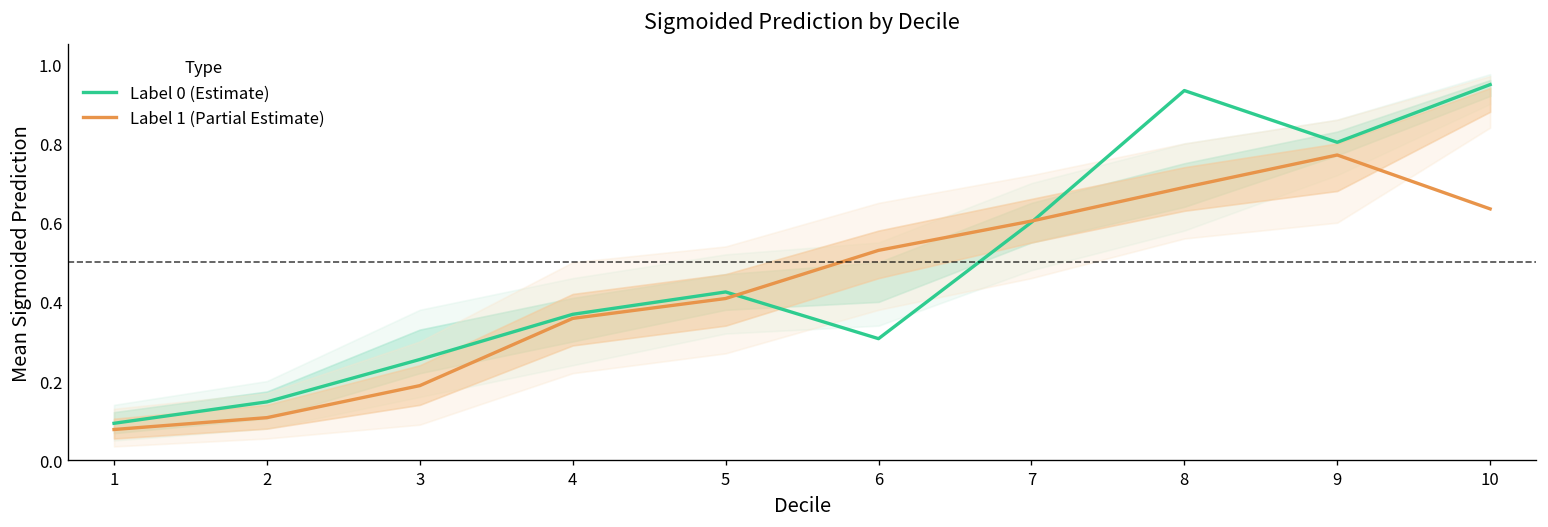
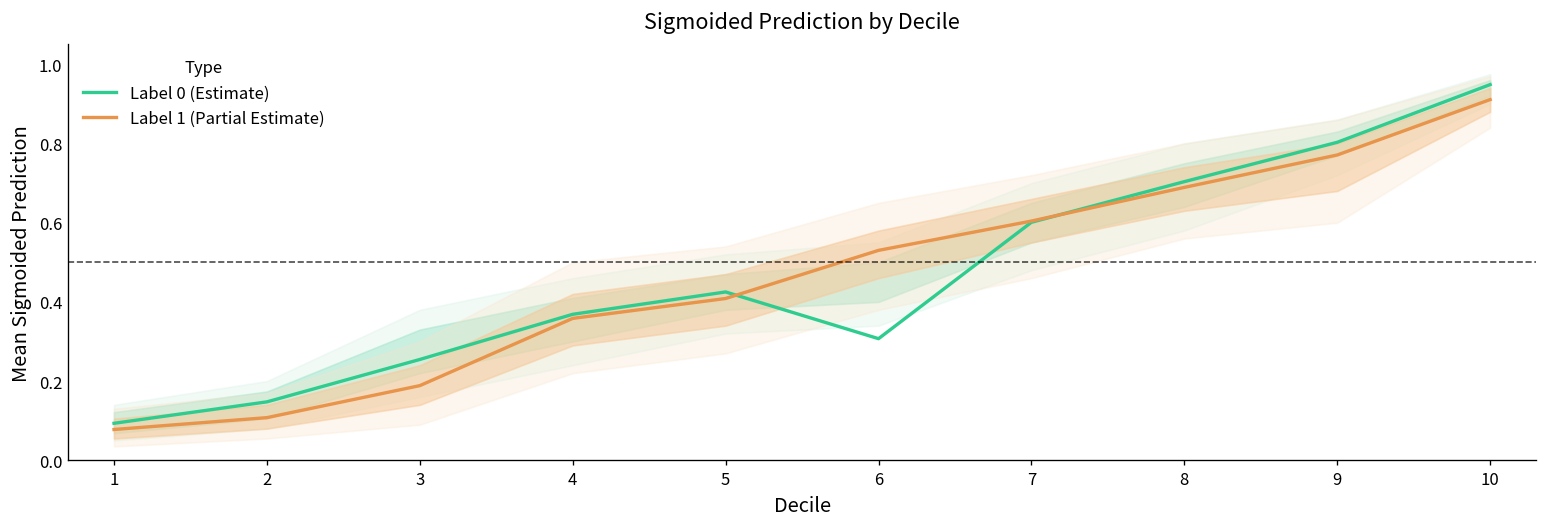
  {
    "Label 0 (Estimate)": {
      "1": 0.09,
      "3": 0.25,
      "4": 0.37,
      "5": 0.43,
      "6": 0.31,
-     "8": 0.93,
+     "8": 0.70,
      "10": 0.95
    },
    "Label 1 (Partial Estimate)": {
      "1": 0.08,
      "2": 0.11,
      "3": 0.19,
      "4": 0.36,
      "5": 0.41,
      "6": 0.53,
      "8": 0.69,
      "9": 0.77,
-     "10": 0.63
+     "10": 0.91
    }
  }
